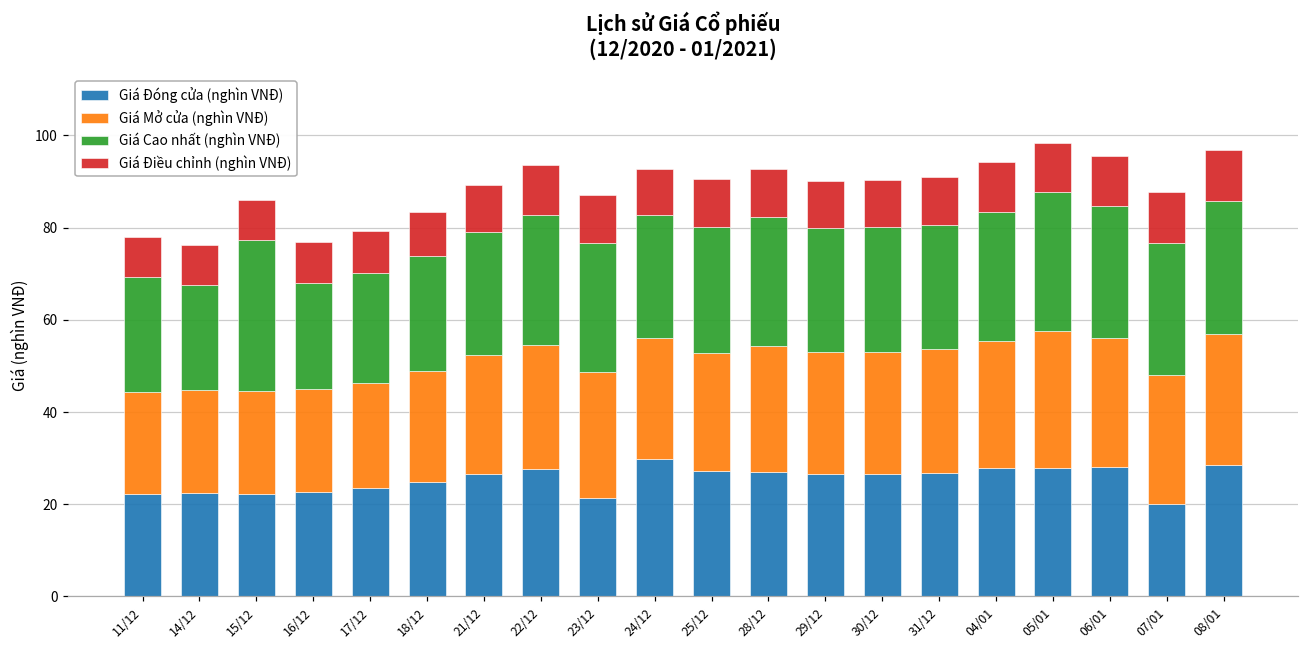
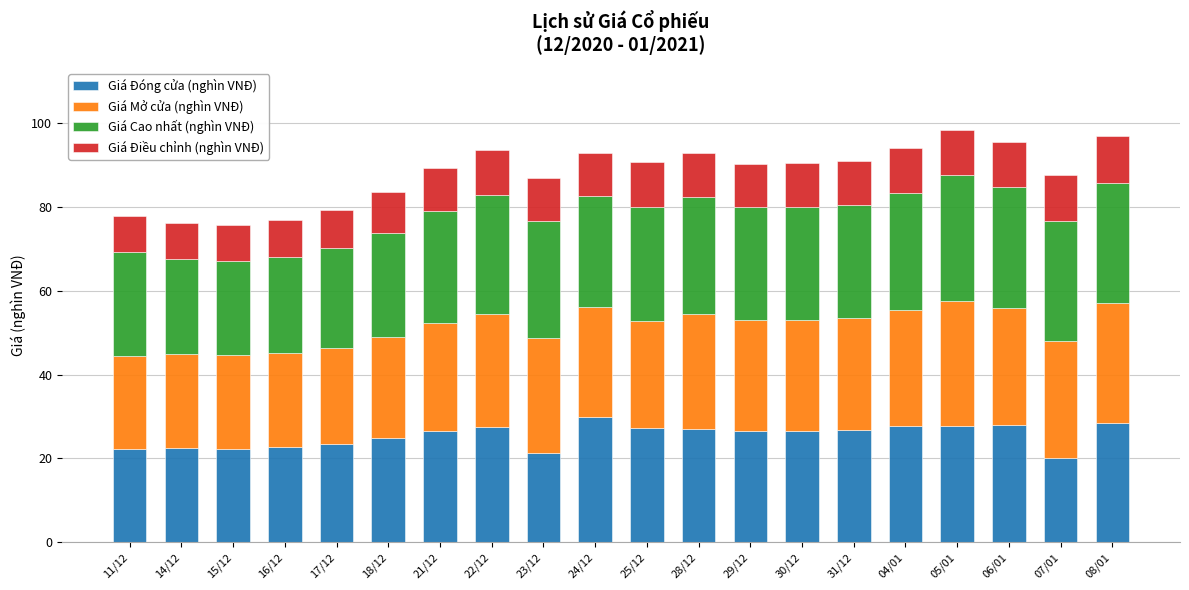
  {
    "Giá Đóng cửa (nghìn VNĐ)": {
      "11/12": 22,
      "14/12": 22,
      "15/12": 22,
      "16/12": 23,
      "17/12": 24,
      "18/12": 25,
      "21/12": 27,
      "22/12": 28,
      "23/12": 21,
      "24/12": 30,
      "25/12": 27,
      "28/12": 27,
      "29/12": 27,
      "30/12": 27,
      "31/12": 27,
      "04/01": 28,
      "05/01": 28,
      "06/01": 28,
      "07/01": 20,
      "08/01": 29
    },
    "Giá Mở cửa (nghìn VNĐ)": {
      "11/12": 22,
      "14/12": 22,
      "15/12": 22,
      "16/12": 22,
      "17/12": 23,
      "18/12": 24,
      "21/12": 26,
      "22/12": 27,
      "23/12": 27,
      "24/12": 26,
      "25/12": 26,
      "28/12": 27,
      "29/12": 26,
      "30/12": 27,
      "31/12": 27,
      "04/01": 28,
      "05/01": 30,
      "06/01": 28,
      "07/01": 28,
      "08/01": 28
    },
    "Giá Cao nhất (nghìn VNĐ)": {
      "11/12": 25,
      "14/12": 23,
-     "15/12": 33,
+     "15/12": 22,
      "16/12": 23,
      "17/12": 24,
      "18/12": 25,
      "21/12": 27,
      "22/12": 28,
      "23/12": 28,
      "24/12": 27,
      "25/12": 27,
      "28/12": 28,
      "29/12": 27,
      "30/12": 27,
      "31/12": 27,
      "04/01": 28,
      "05/01": 30,
      "06/01": 29,
      "07/01": 29,
      "08/01": 29
    },
    "Giá Điều chỉnh (nghìn VNĐ)": {
      "11/12": 9,
      "14/12": 9,
      "15/12": 9,
      "16/12": 9,
      "17/12": 9,
      "18/12": 10,
      "21/12": 10,
      "22/12": 11,
      "23/12": 10,
      "24/12": 10,
      "25/12": 11,
      "28/12": 10,
      "29/12": 10,
      "30/12": 10,
      "31/12": 10,
      "04/01": 11,
      "05/01": 11,
      "06/01": 11,
      "07/01": 11,
      "08/01": 11
    }
  }
